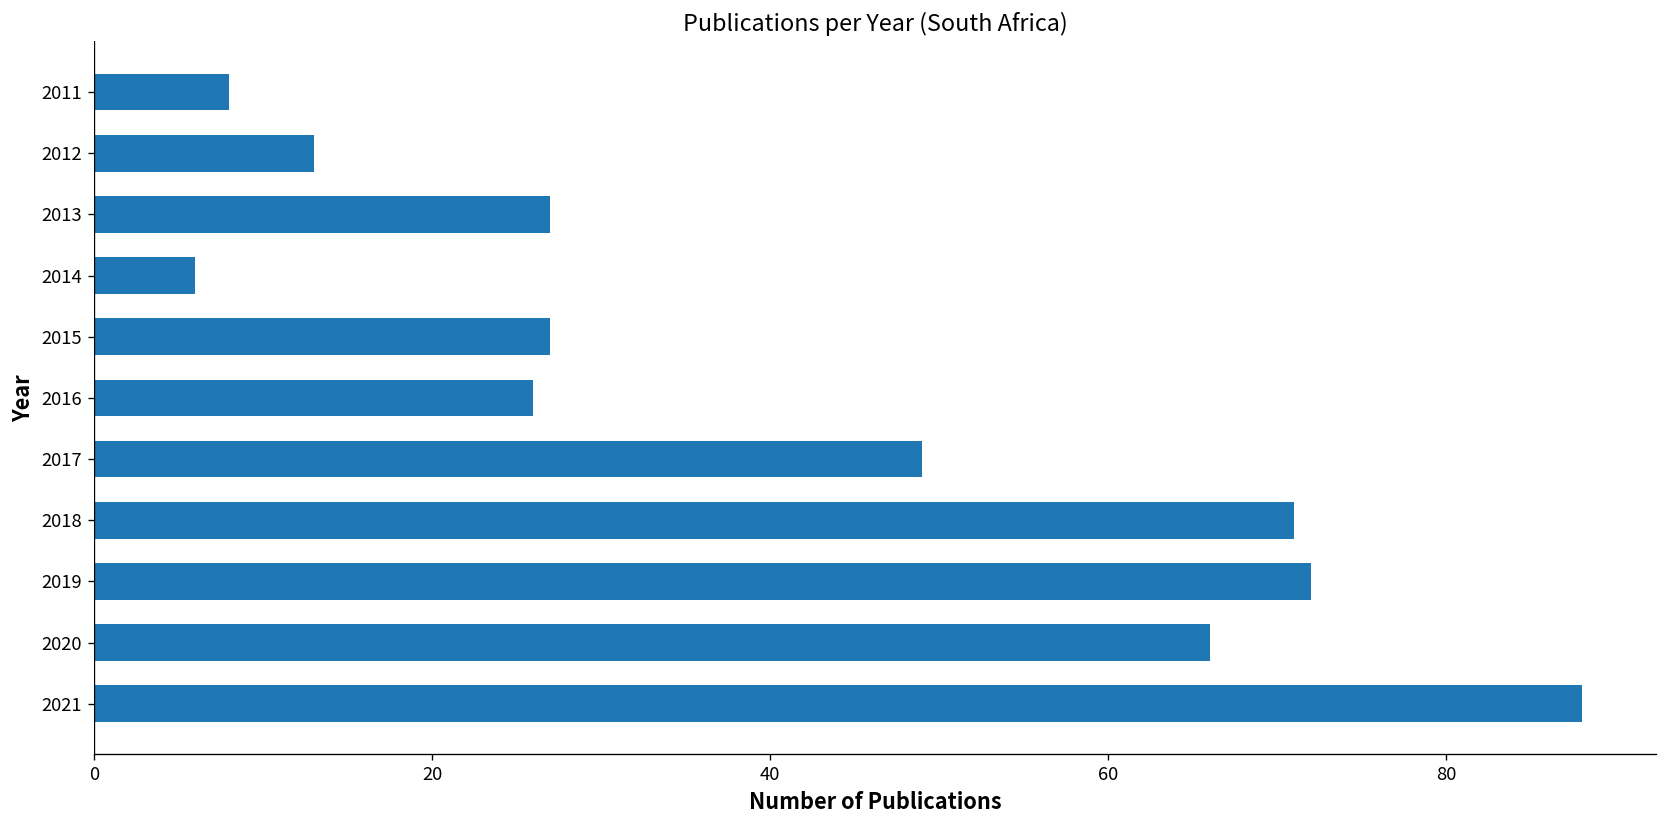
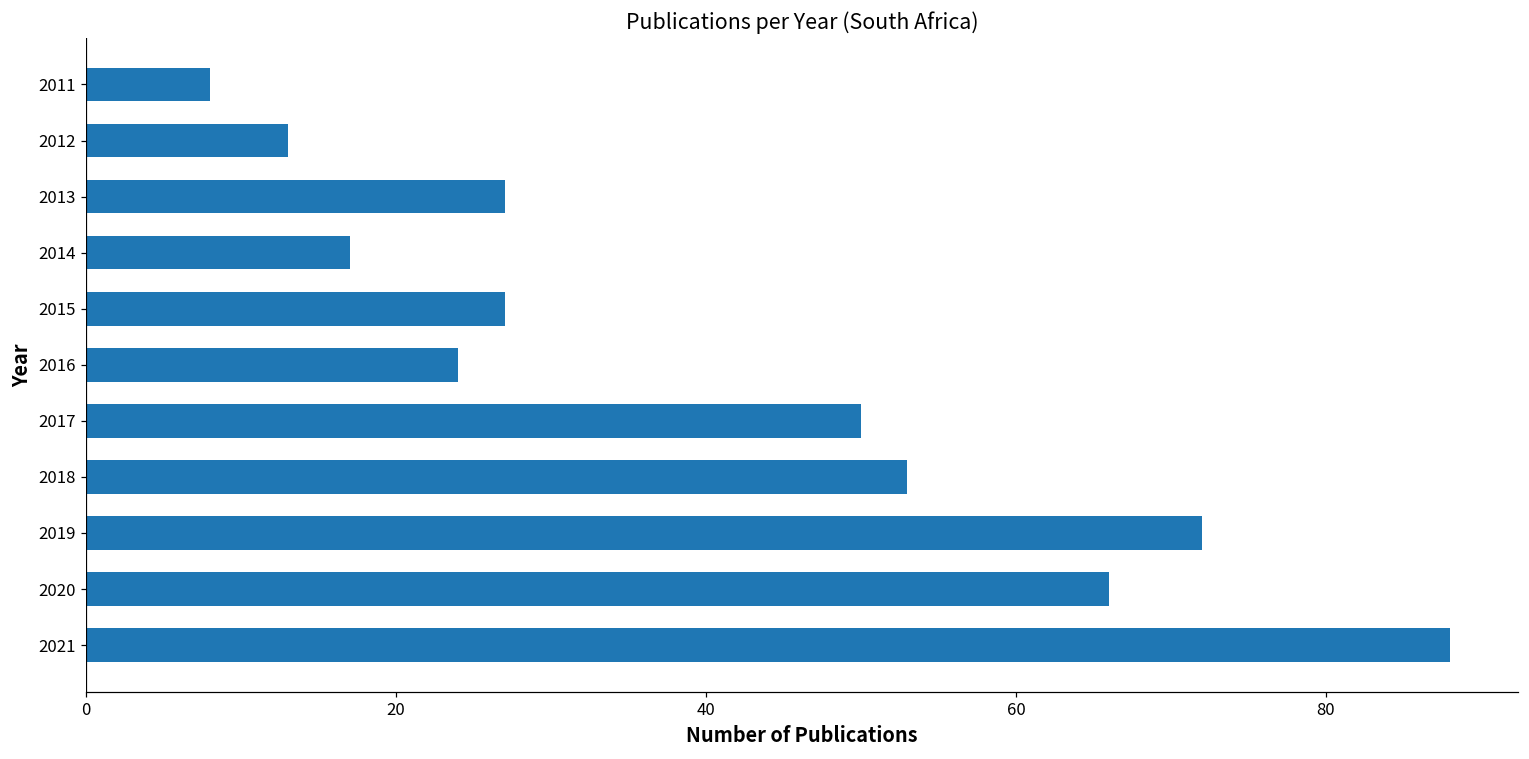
  {
    "2011": 8,
    "2012": 13,
    "2013": 27,
-   "2014": 6,
+   "2014": 17,
    "2015": 27,
-   "2016": 26,
-   "2017": 49,
-   "2018": 71,
+   "2016": 24,
+   "2017": 50,
+   "2018": 53,
    "2019": 72,
    "2020": 66,
    "2021": 88
  }
